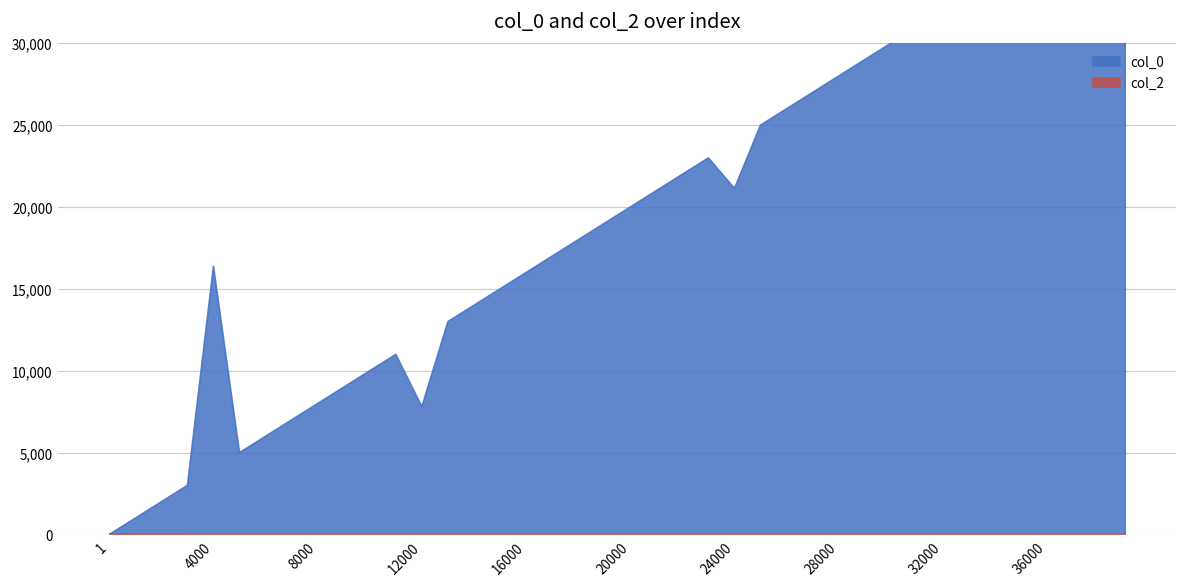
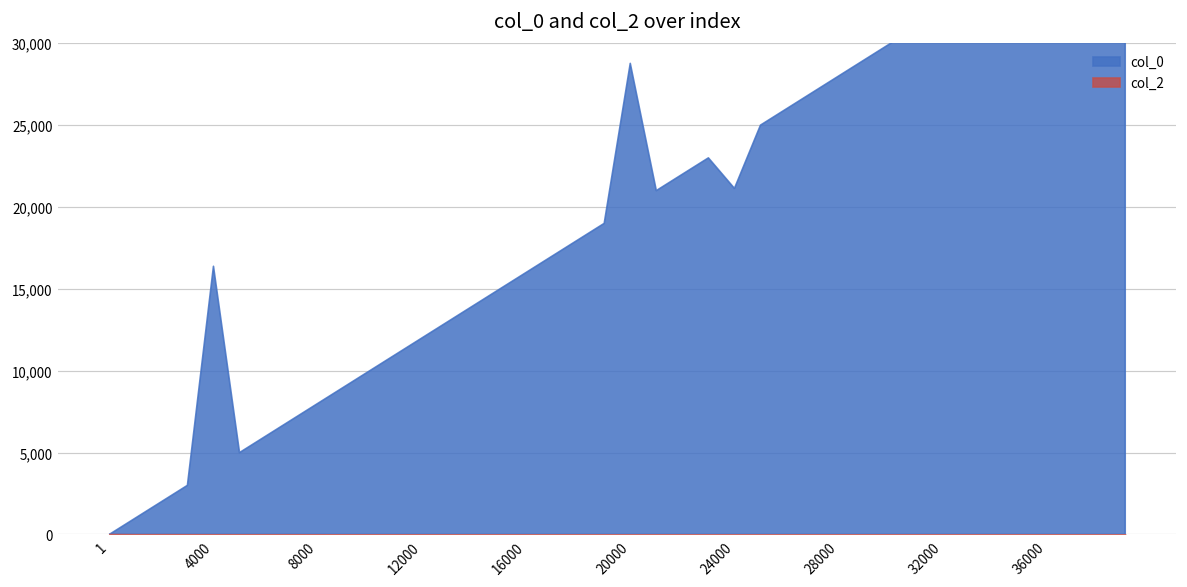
  {
    "col_0": {
      "4000": "16,400",
      "8000": "8,000",
-     "12000": "7,800",
+     "12000": "12,000",
      "16000": "16,000",
-     "20000": "20,000",
+     "20000": "28,800",
      "24000": "21,100",
      "28000": "28,000"
    },
    "col_2": {
      "4000": "0",
      "8000": "0",
      "12000": "0",
      "16000": "0",
      "20000": "0",
      "24000": "0",
      "28000": "0",
      "32000": "0",
      "36000": "0"
    }
  }
